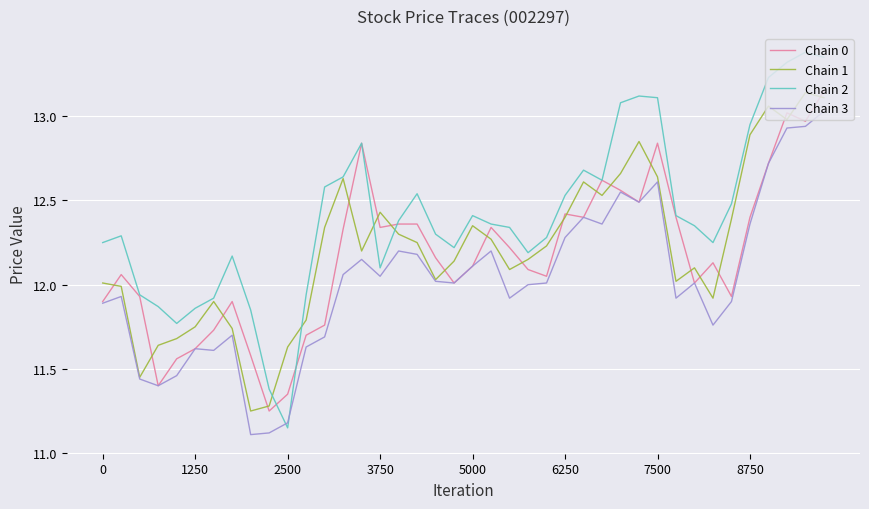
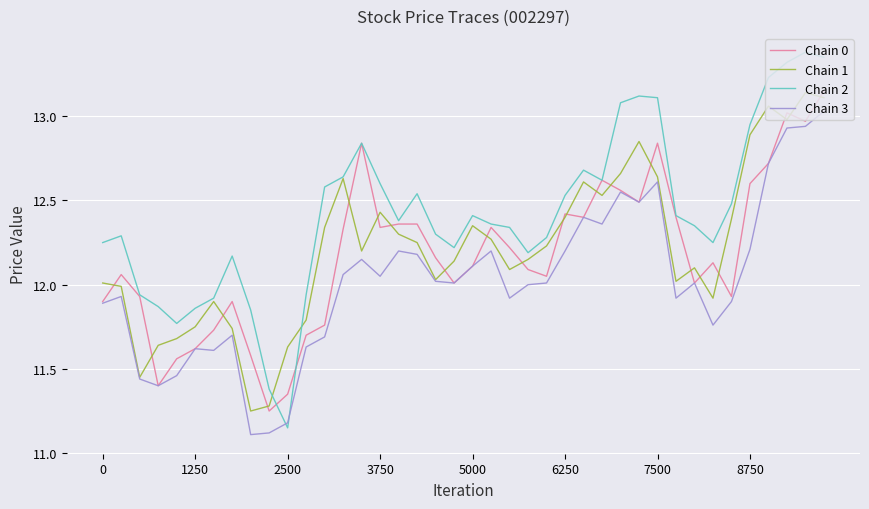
  {
    "Chain 0": {
      "2500": 11.35,
      "3750": 12.34,
      "6250": 12.42,
      "7500": 12.84,
-     "8750": 12.4
+     "8750": 12.6
    },
    "Chain 1": {
      "0": 12.01,
      "1250": 11.75,
      "2500": 11.63,
      "3750": 12.43,
      "5000": 12.35,
      "6250": 12.40,
      "7500": 12.64,
      "8750": 12.89
    },
    "Chain 2": {
      "0": 12.25,
      "1250": 11.86,
      "2500": 11.15,
-     "3750": 12.1,
+     "3750": 12.6,
      "5000": 12.4,
      "6250": 12.53,
      "7500": 13.1,
      "8750": 12.95
    },
    "Chain 3": {
      "2500": 11.18,
      "3750": 12.05,
-     "6250": 12.28,
+     "6250": 12.20,
      "7500": 12.61,
-     "8750": 12.36
+     "8750": 12.21
    }
  }
